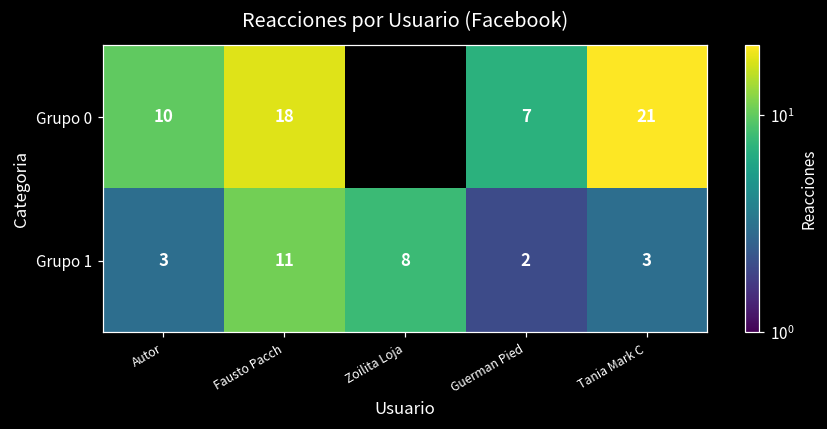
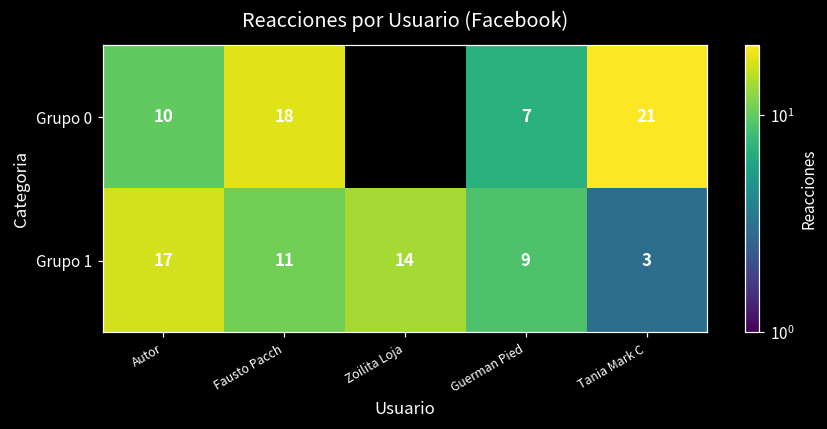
  {
    "Grupo 0": {
      "Autor": 10,
      "Fausto Pacch": 18,
      "Guerman Pied": 7,
      "Tania Mark C": 21
    },
    "Grupo 1": {
-     "Autor": 3,
+     "Autor": 17,
      "Fausto Pacch": 11,
-     "Zoilita Loja": 8,
-     "Guerman Pied": 2,
+     "Zoilita Loja": 14,
+     "Guerman Pied": 9,
      "Tania Mark C": 3
    }
  }
